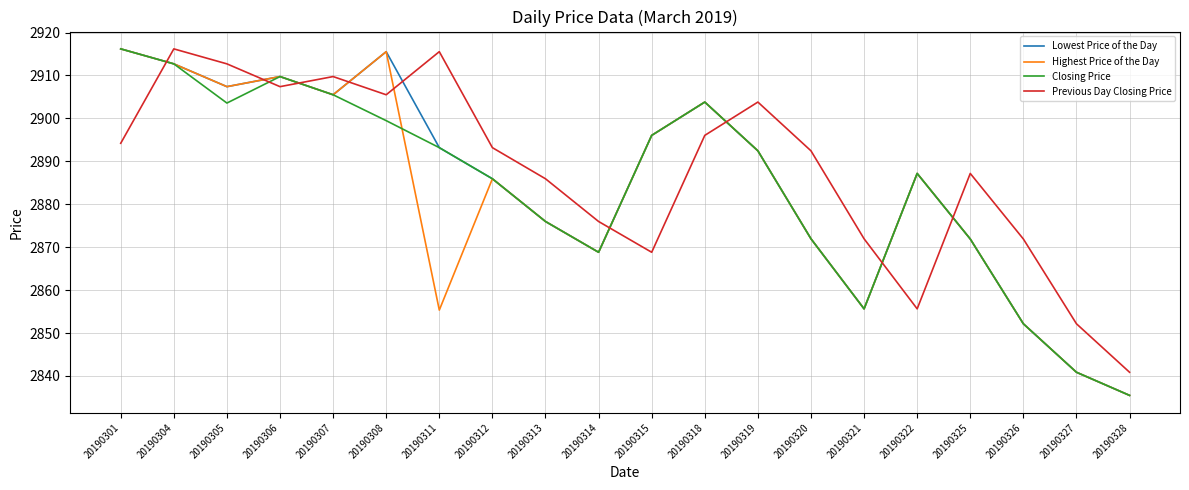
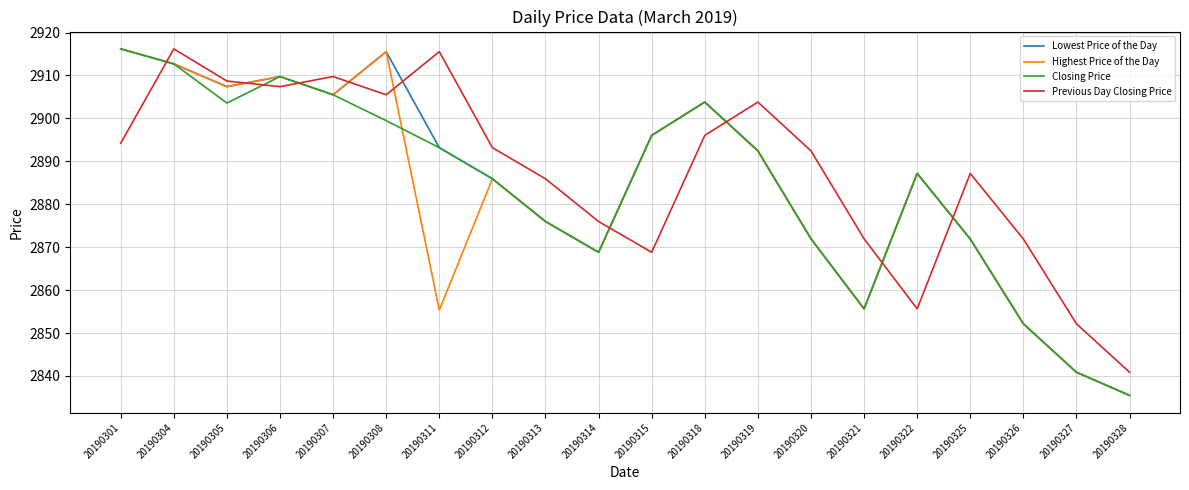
  {
    "Highest Price of the Day": {
      "20190311": 2855
    },
    "Closing Price": {
      "20190305": 2904,
      "20190308": 2899
    },
    "Previous Day Closing Price": {
      "20190301": 2894,
      "20190304": 2916,
-     "20190305": 2913,
+     "20190305": 2909,
      "20190306": 2907,
      "20190307": 2910,
      "20190308": 2906,
      "20190311": 2916,
      "20190312": 2893,
      "20190313": 2886,
      "20190314": 2876,
      "20190315": 2869,
      "20190318": 2896,
      "20190319": 2904,
      "20190320": 2892,
      "20190321": 2872,
      "20190322": 2856,
      "20190325": 2887,
      "20190326": 2872,
      "20190327": 2852,
      "20190328": 2841
    }
  }
